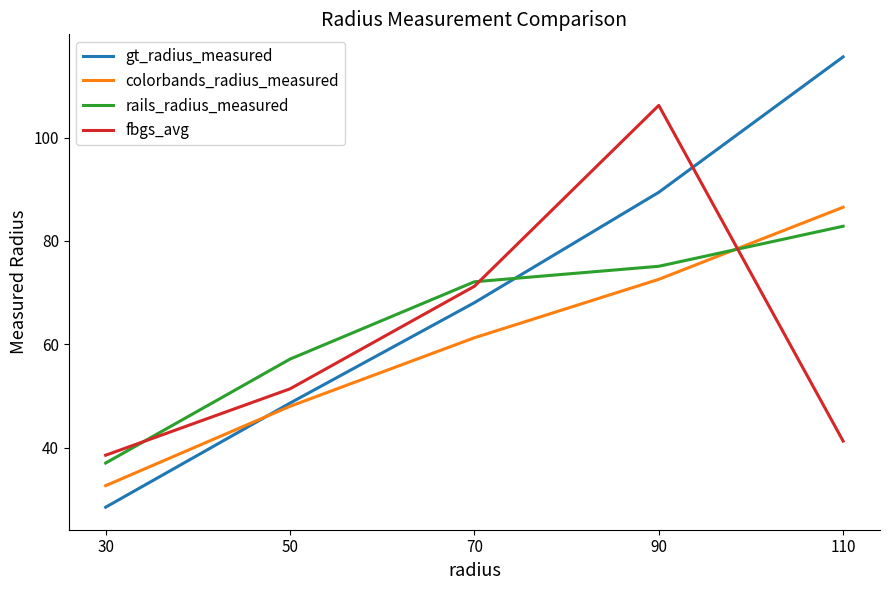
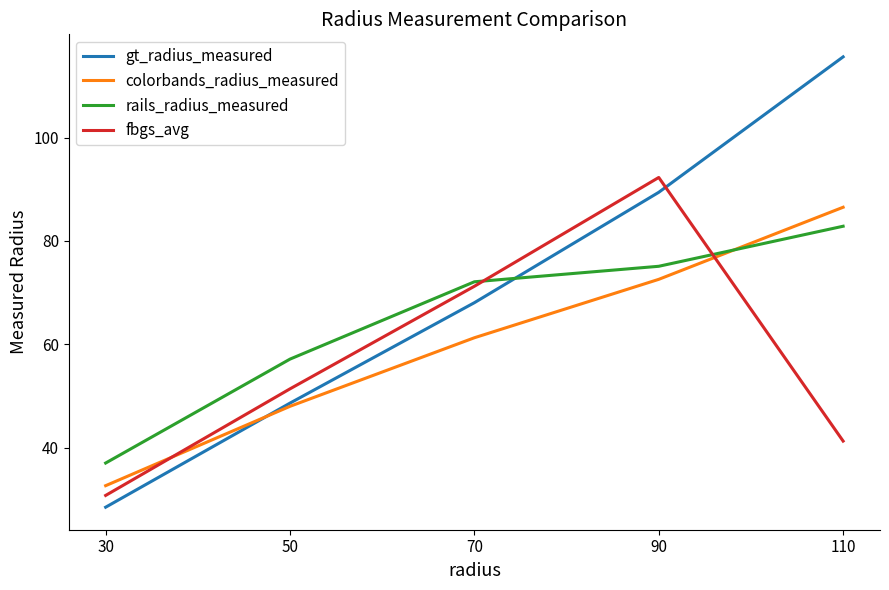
  {
    "gt_radius_measured": {
      "30": 28,
      "50": 49,
      "70": 68,
      "90": 89,
      "110": 116
    },
    "colorbands_radius_measured": {
      "30": 33,
      "50": 48,
      "70": 61,
      "90": 73,
      "110": 87
    },
    "rails_radius_measured": {
      "30": 37,
      "50": 57,
      "70": 72,
      "90": 75,
      "110": 83
    },
    "fbgs_avg": {
-     "30": 39,
+     "30": 31,
      "50": 51,
      "70": 71,
-     "90": 106,
+     "90": 92,
      "110": 41
    }
  }
